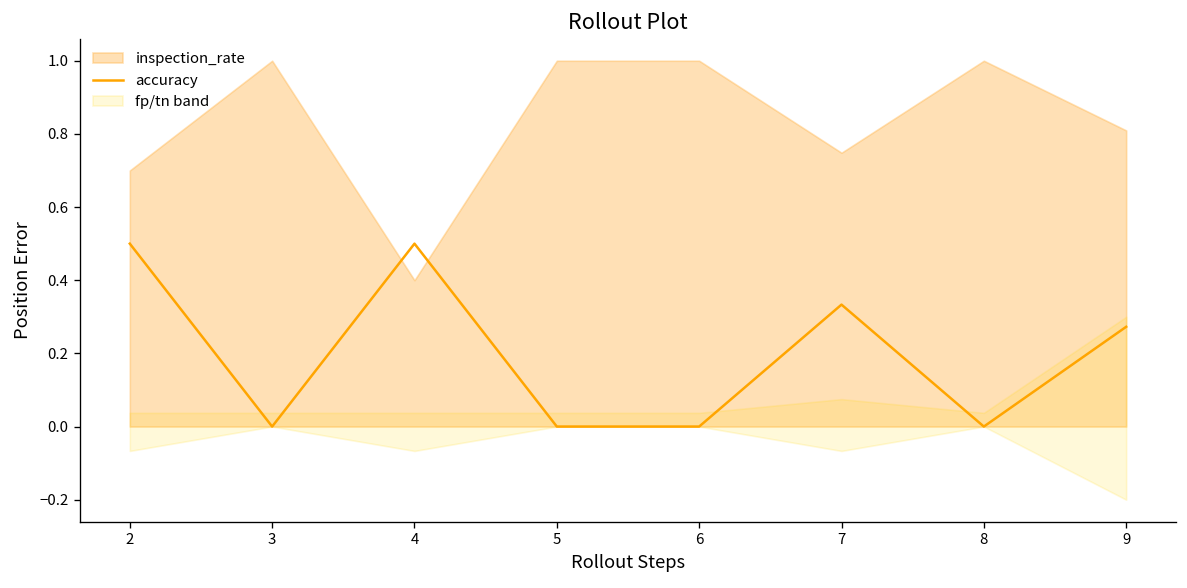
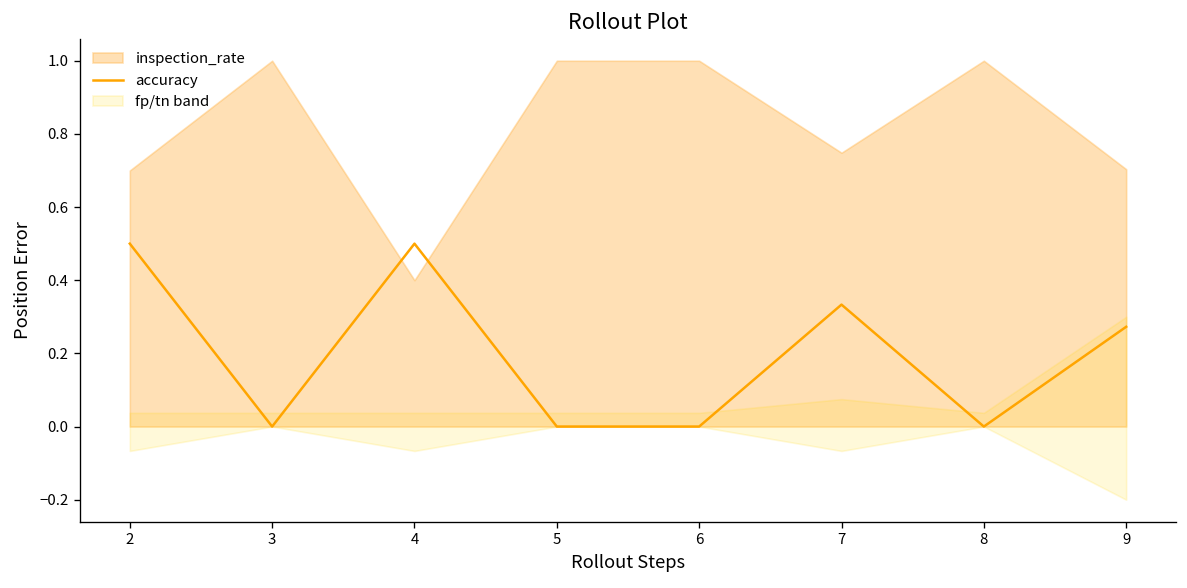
  {
    "inspection_rate": {
      "2": 0.70,
      "3": 1.00,
      "4": 0.40,
      "5": 1.00,
      "6": 1.00,
      "7": 0.75,
      "8": 1.00,
-     "9": 0.81
+     "9": 0.70
    }
  }
